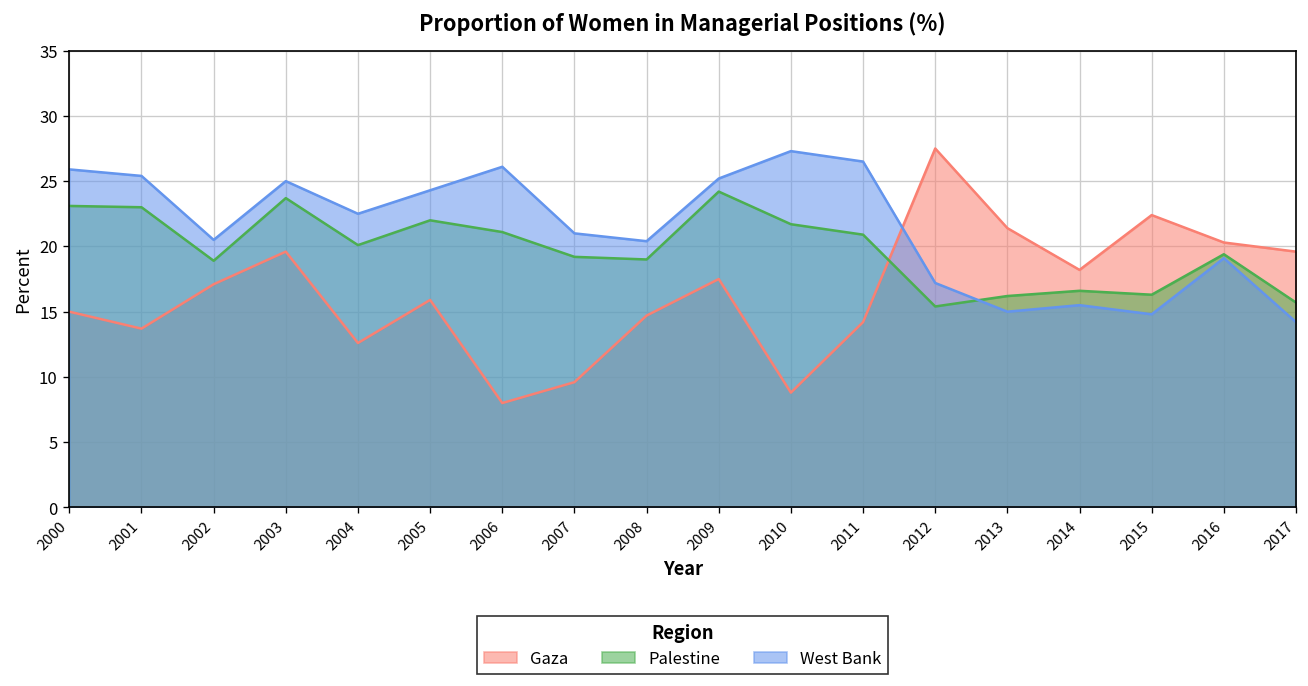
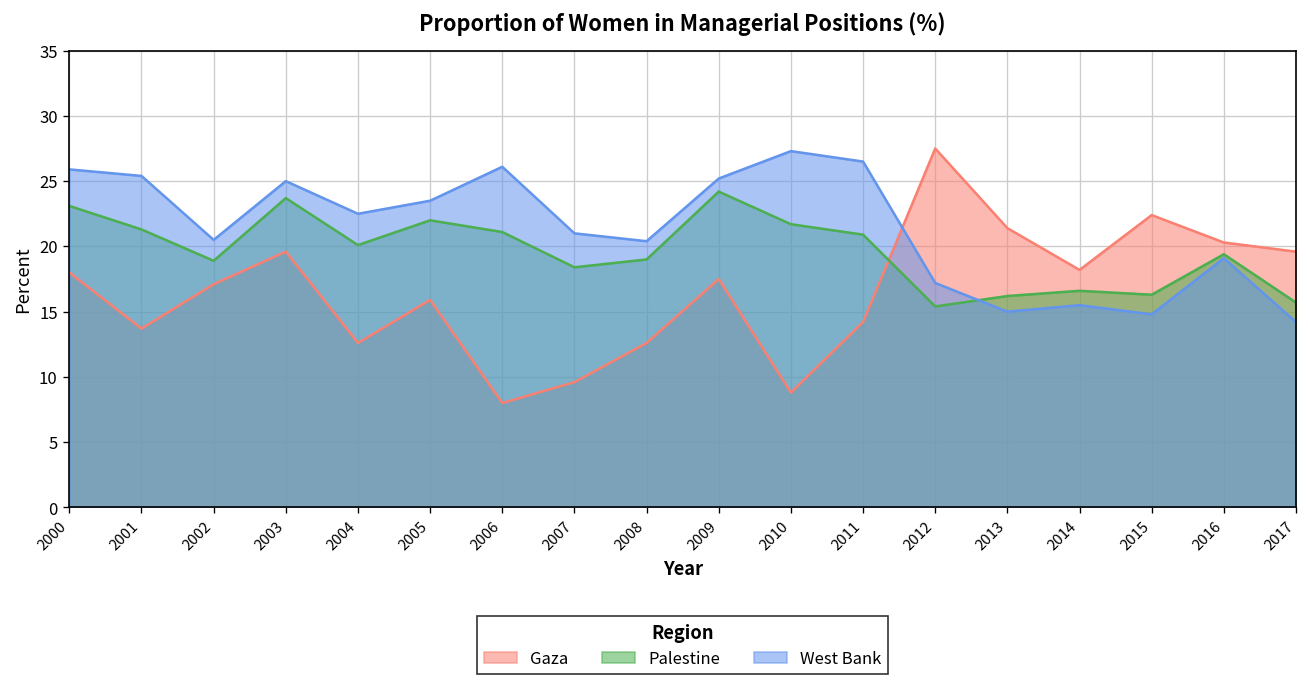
  {
    "Gaza": {
-     "2000": 15,
+     "2000": 18,
      "2001": 13.7,
      "2002": 17.1,
      "2003": 19.6,
      "2004": 12.6,
      "2005": 15.9,
      "2006": 8.0,
      "2007": 9.6,
-     "2008": 14.7,
+     "2008": 12.6,
      "2009": 17.5,
      "2010": 8.8,
      "2011": 14.2,
      "2012": 27.5,
      "2013": 21.4,
      "2014": 18.2,
      "2015": 22.4,
      "2016": 20.3,
      "2017": 19.6
    },
    "Palestine": {
      "2000": 23.1,
-     "2001": 23.0,
+     "2001": 21.3,
      "2002": 18.9,
      "2003": 23.7,
      "2004": 20.1,
      "2005": 22.0,
      "2006": 21.1,
-     "2007": 19.2,
+     "2007": 18.4,
      "2008": 19.0,
      "2009": 24.2,
      "2010": 21.7,
      "2011": 20.9,
      "2012": 15.4,
      "2013": 16.2,
      "2014": 16.6,
      "2015": 16.3,
      "2016": 19.4,
      "2017": 15.7
    },
    "West Bank": {
      "2000": 25.9,
      "2001": 25.4,
      "2002": 20.5,
      "2003": 25.0,
      "2004": 22.5,
-     "2005": 24.3,
+     "2005": 23.5,
      "2006": 26.1,
      "2007": 21.0,
      "2008": 20.4,
      "2009": 25.2,
      "2010": 27.3,
      "2011": 26.5,
      "2012": 17.2,
      "2013": 15.0,
      "2014": 15.5,
      "2015": 14.8,
      "2016": 19.1,
      "2017": 14.2
    }
  }
